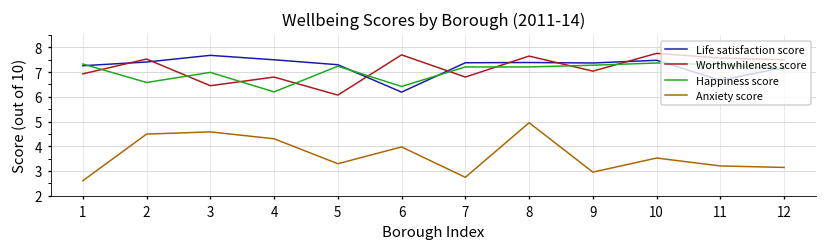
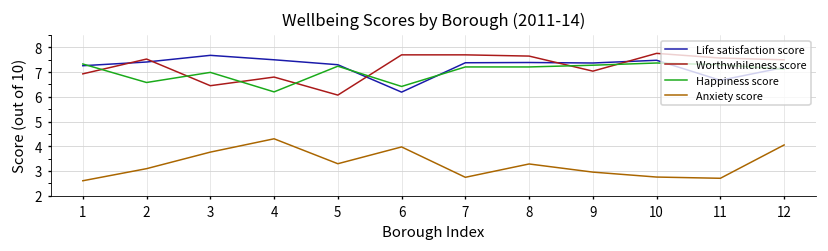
  {
    "Life satisfaction score": {
      "3": 7.7,
      "4": 7.5,
      "6": 6.2,
      "7": 7.4,
      "8": 7.4
    },
    "Worthwhileness score": {
      "1": 6.9,
      "3": 6.5,
      "4": 6.8,
      "5": 6.1,
      "6": 7.7,
-     "7": 6.8,
+     "7": 7.7,
      "8": 7.7,
      "9": 7.0,
      "10": 7.8
    },
    "Happiness score": {
      "2": 6.6,
      "3": 7.0,
      "4": 6.2,
      "6": 6.4,
      "7": 7.2,
      "8": 7.2
    },
    "Anxiety score": {
      "1": 2.6,
-     "2": 4.5,
-     "3": 4.6,
+     "2": 3.1,
+     "3": 3.8,
      "4": 4.3,
      "5": 3.3,
      "6": 4.0,
      "7": 2.7,
-     "8": 5.0,
+     "8": 3.3,
      "9": 3.0,
-     "10": 3.5,
-     "11": 3.2,
-     "12": 3.1
+     "10": 2.8,
+     "11": 2.7,
+     "12": 4.1
    }
  }
